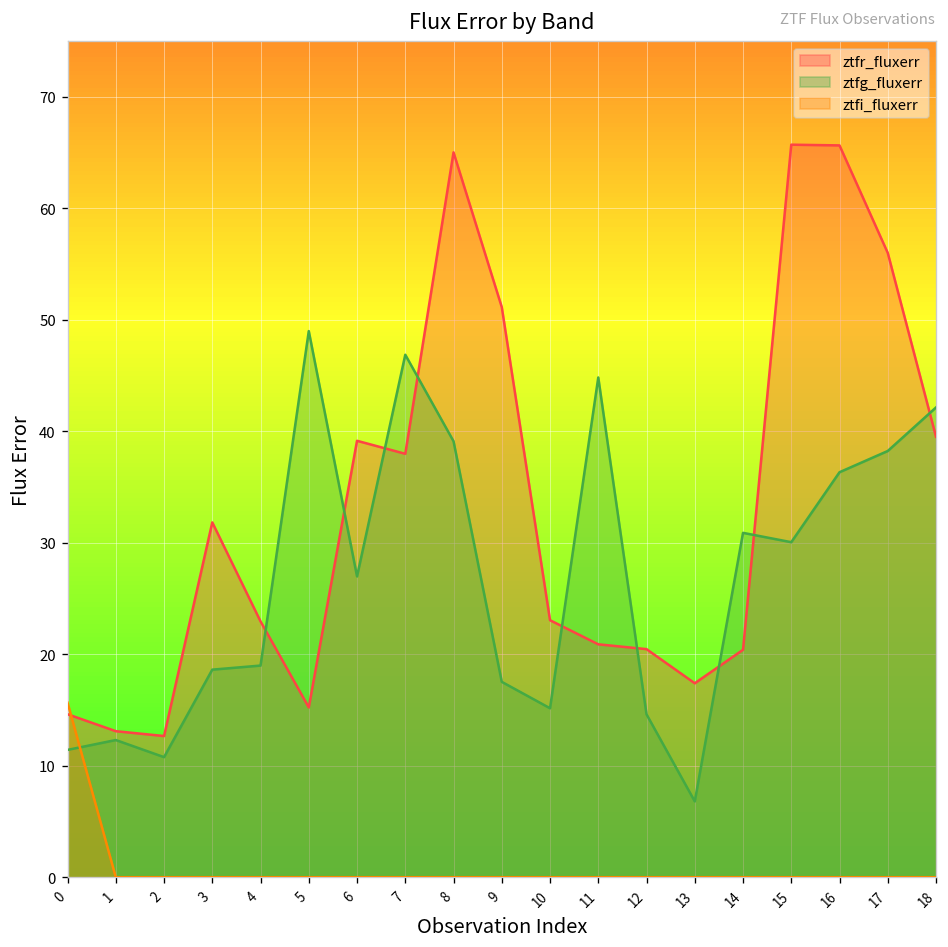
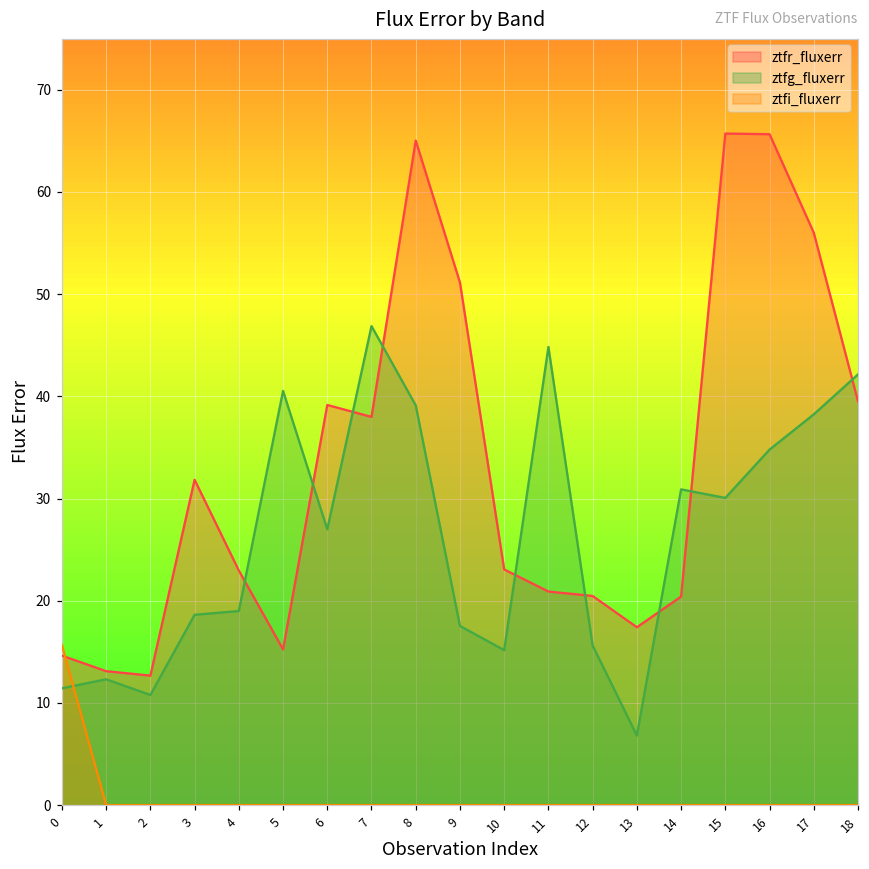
  {
    "ztfg_fluxerr": {
      "0": 11,
      "1": 12,
      "2": 11,
      "3": 19,
      "4": 19,
-     "5": 49,
+     "5": 41,
      "6": 27,
      "7": 47,
      "8": 39,
      "9": 18,
      "10": 15,
      "11": 45,
-     "12": 15,
+     "12": 16,
      "13": 7,
      "14": 31,
      "15": 30,
-     "16": 36,
+     "16": 35,
      "17": 38,
      "18": 42
    }
  }
